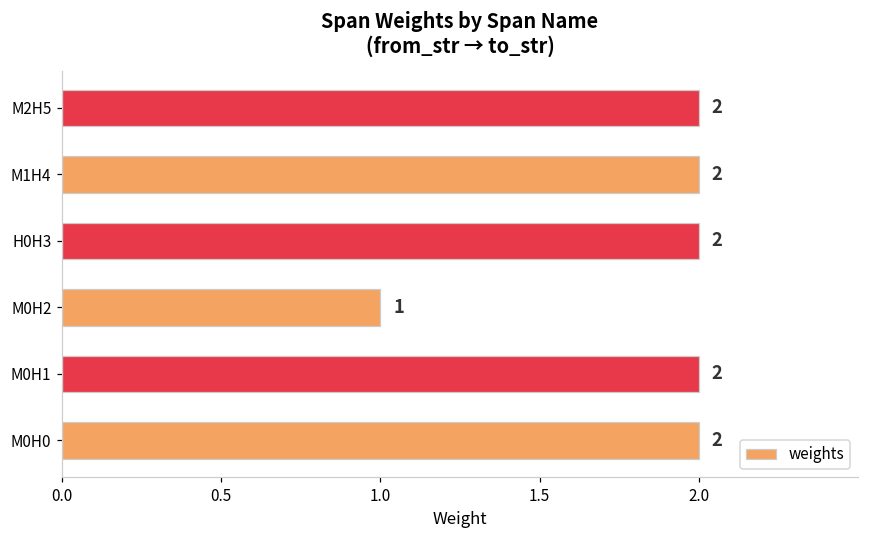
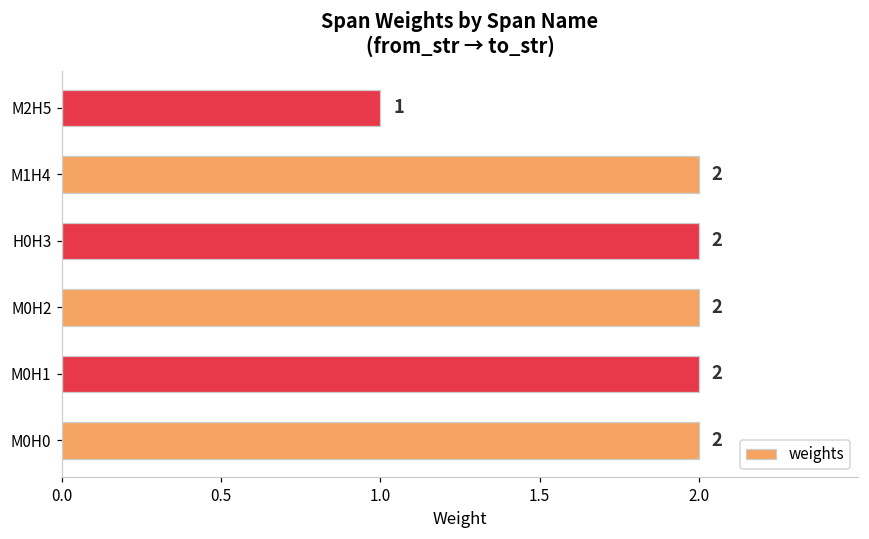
  {
-   "M2H5": 2,
+   "M2H5": 1,
    "M1H4": 2,
    "H0H3": 2,
-   "M0H2": 1,
+   "M0H2": 2,
    "M0H1": 2,
    "M0H0": 2
  }
